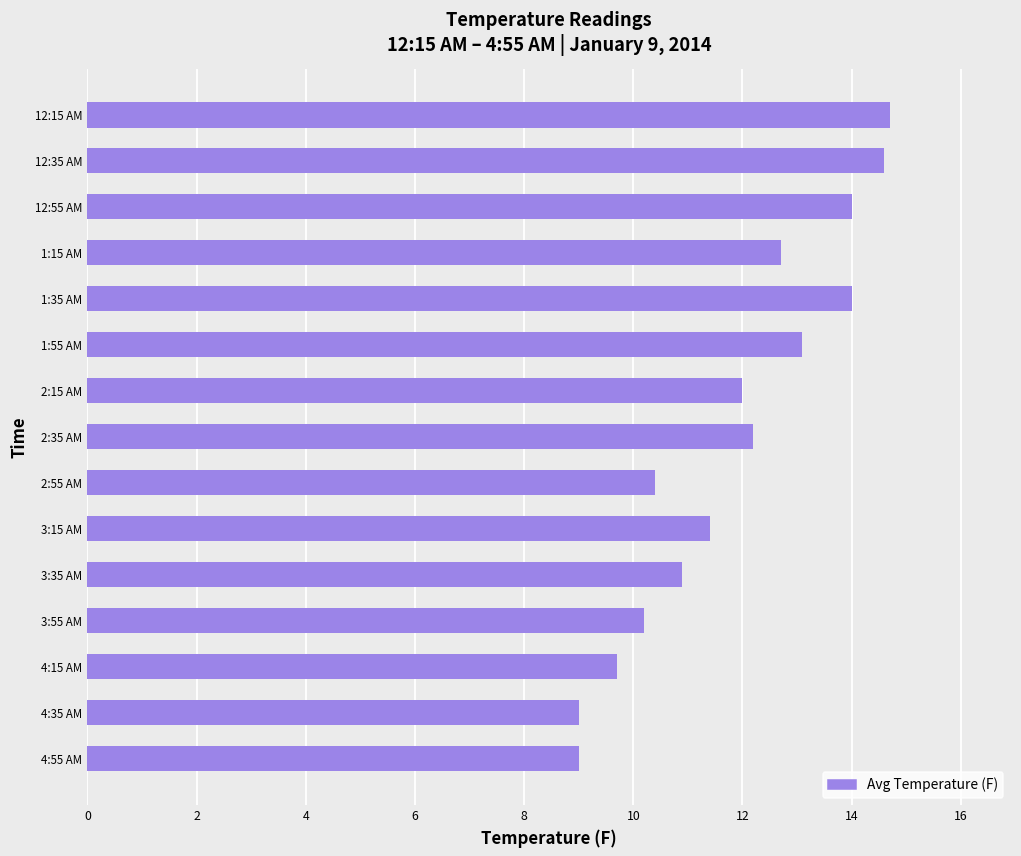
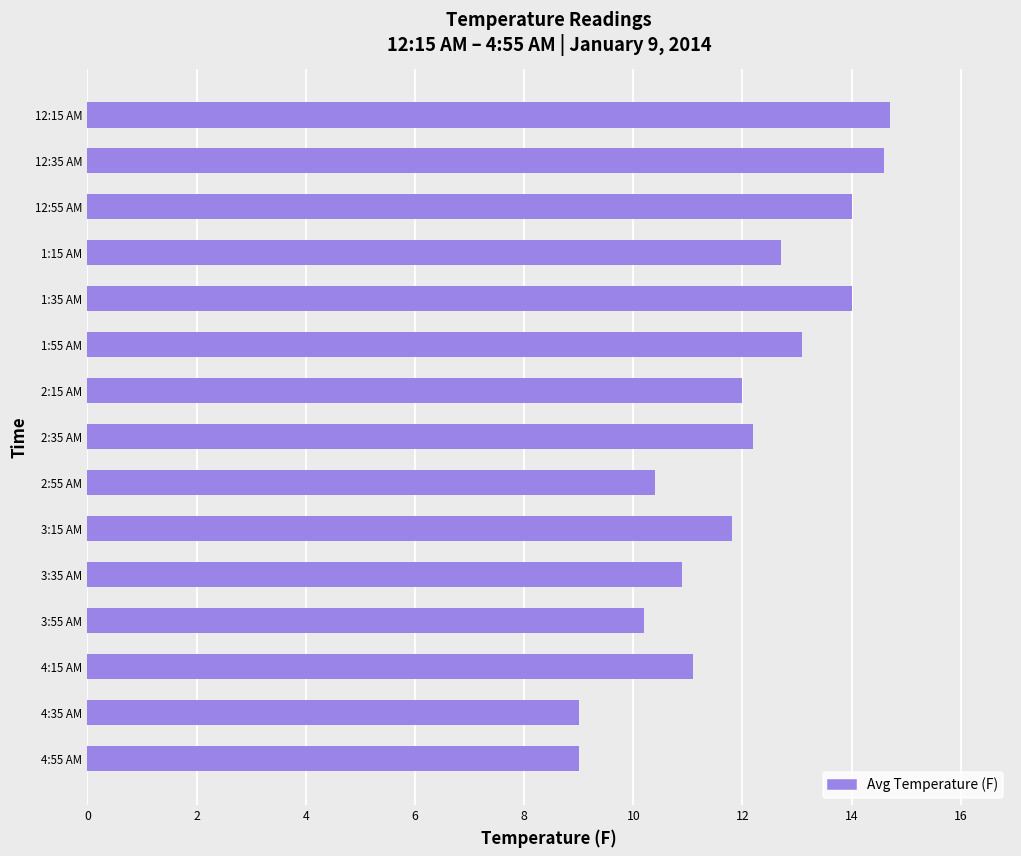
  {
    "12:15 AM": 14.7,
    "12:35 AM": 14.6,
    "12:55 AM": 14.0,
    "1:15 AM": 12.7,
    "1:35 AM": 14.0,
    "1:55 AM": 13.1,
    "2:15 AM": 12.0,
    "2:35 AM": 12.2,
    "2:55 AM": 10.4,
-   "3:15 AM": 11.4,
+   "3:15 AM": 11.8,
    "3:35 AM": 10.9,
    "3:55 AM": 10.2,
-   "4:15 AM": 9.7,
+   "4:15 AM": 11.1,
    "4:35 AM": 9.0,
    "4:55 AM": 9.0
  }
